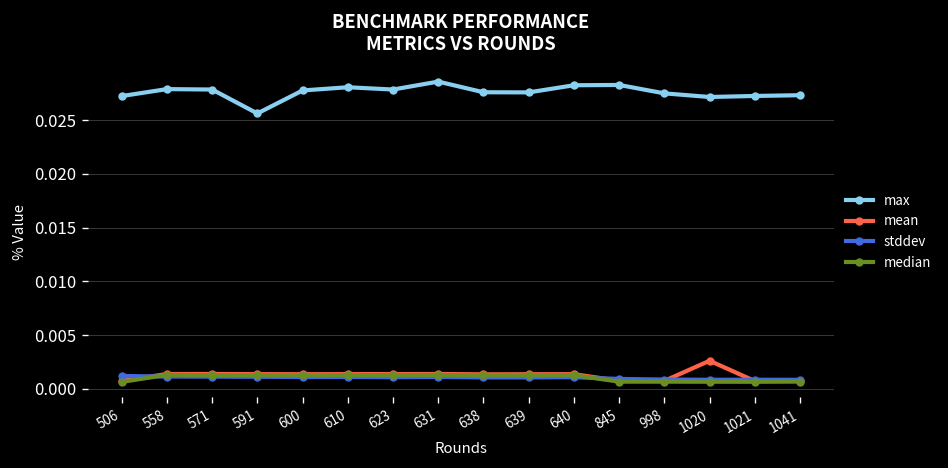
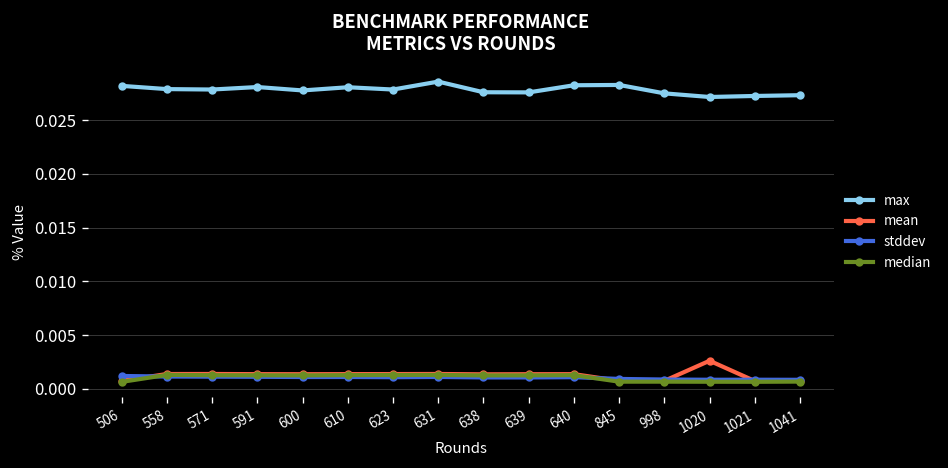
  {
    "max": {
-     "506": 0.027,
+     "506": 0.028,
      "558": 0.028,
      "571": 0.028,
-     "591": 0.026,
+     "591": 0.028,
      "600": 0.028,
      "610": 0.028,
      "623": 0.028,
      "631": 0.029,
      "638": 0.028,
      "639": 0.028,
      "640": 0.028,
      "845": 0.028,
      "998": 0.028,
      "1020": 0.027,
      "1021": 0.027,
      "1041": 0.027
    },
    "mean": {
      "1020": 0.003
    },
    "stddev": {
      "506": 0.001
    }
  }
